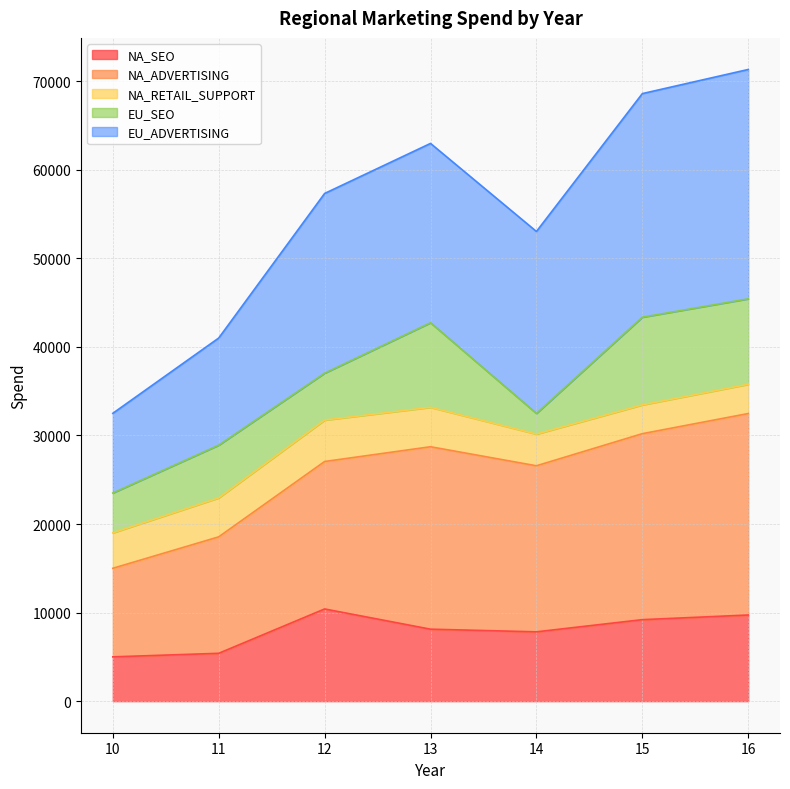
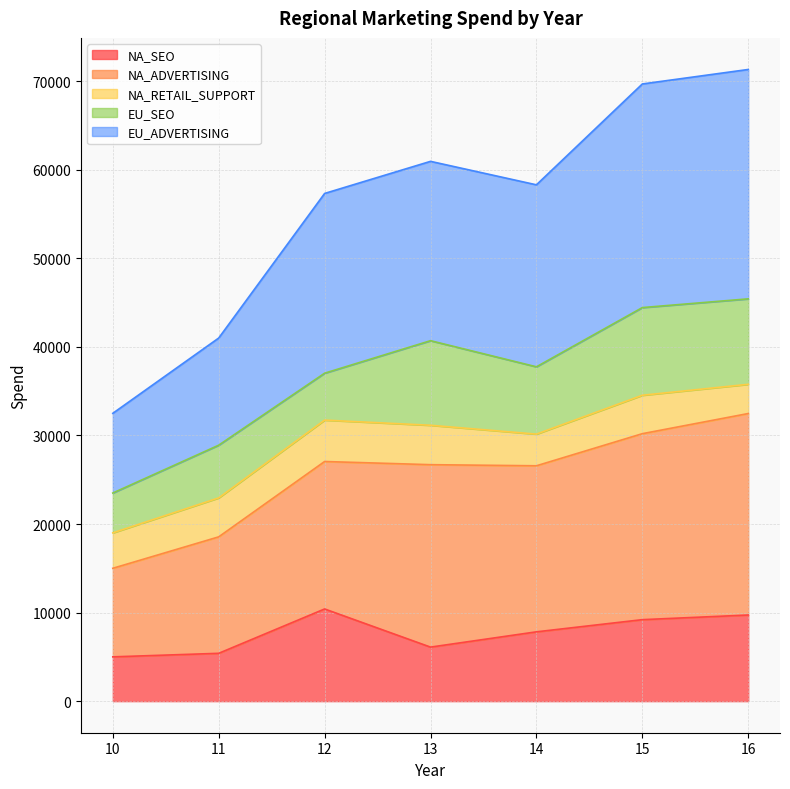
  {
    "NA_SEO": {
      "10": 5000,
      "11": 5000,
      "12": 10000,
-     "13": 8000,
+     "13": 6000,
      "14": 8000,
      "15": 9000,
      "16": 10000
    },
    "NA_ADVERTISING": {
      "10": 10000,
      "11": 13000,
      "12": 17000,
      "13": 21000,
      "14": 19000,
      "15": 21000,
      "16": 23000
    },
    "NA_RETAIL_SUPPORT": {
      "10": 4000,
      "11": 4000,
      "12": 5000,
      "13": 4000,
      "14": 4000,
-     "15": 3000,
+     "15": 4000,
      "16": 3000
    },
    "EU_SEO": {
      "10": 5000,
      "11": 6000,
      "12": 5000,
      "13": 10000,
-     "14": 2000,
+     "14": 8000,
      "15": 10000,
      "16": 10000
    },
    "EU_ADVERTISING": {
      "10": 9000,
      "11": 12000,
      "12": 20000,
      "13": 20000,
      "14": 21000,
      "15": 25000,
      "16": 26000
    }
  }
